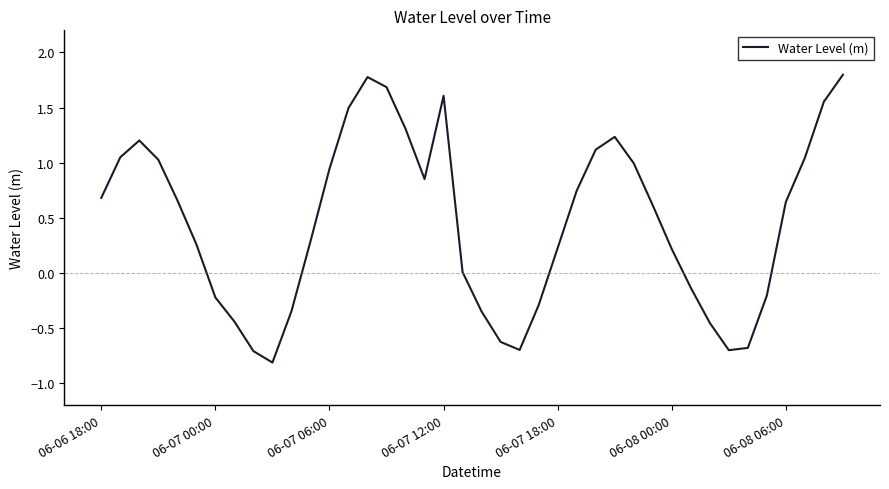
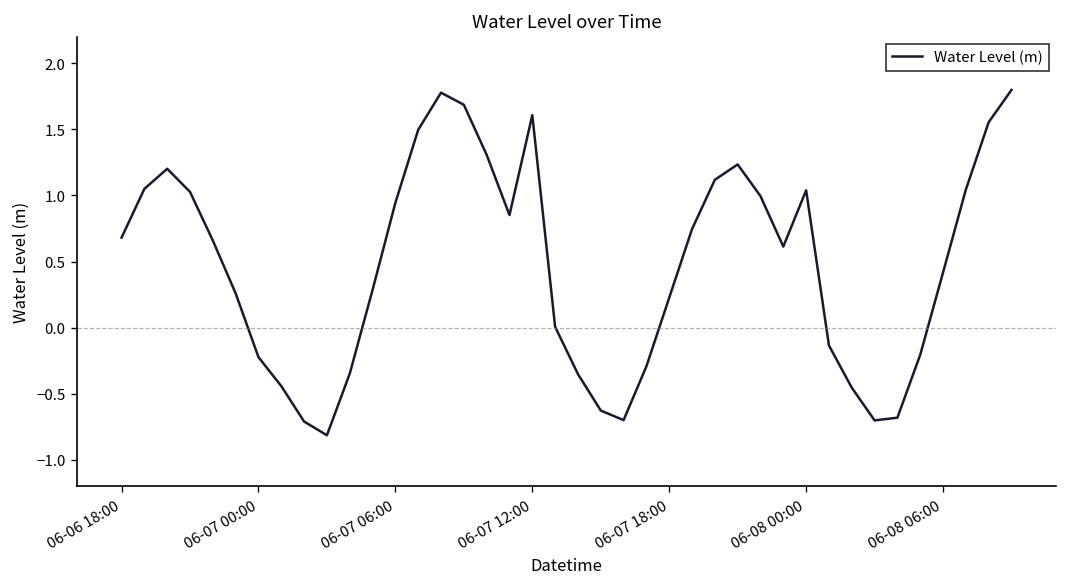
  {
    "06-06 18:00": 0.68,
    "06-07 00:00": -0.22,
    "06-07 06:00": 0.94,
    "06-07 12:00": 1.61,
    "06-07 18:00": 0.23,
-   "06-08 00:00": 0.22,
-   "06-08 06:00": 0.64
+   "06-08 00:00": 1.04,
+   "06-08 06:00": 0.42
  }
